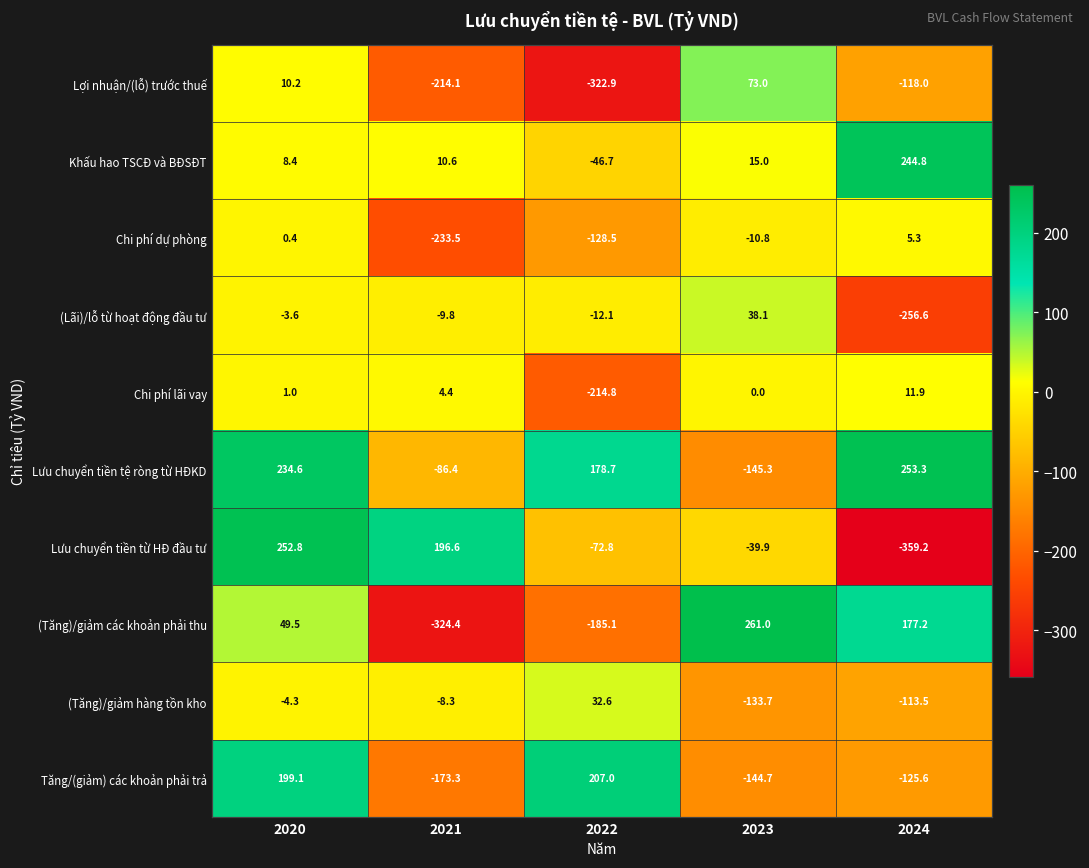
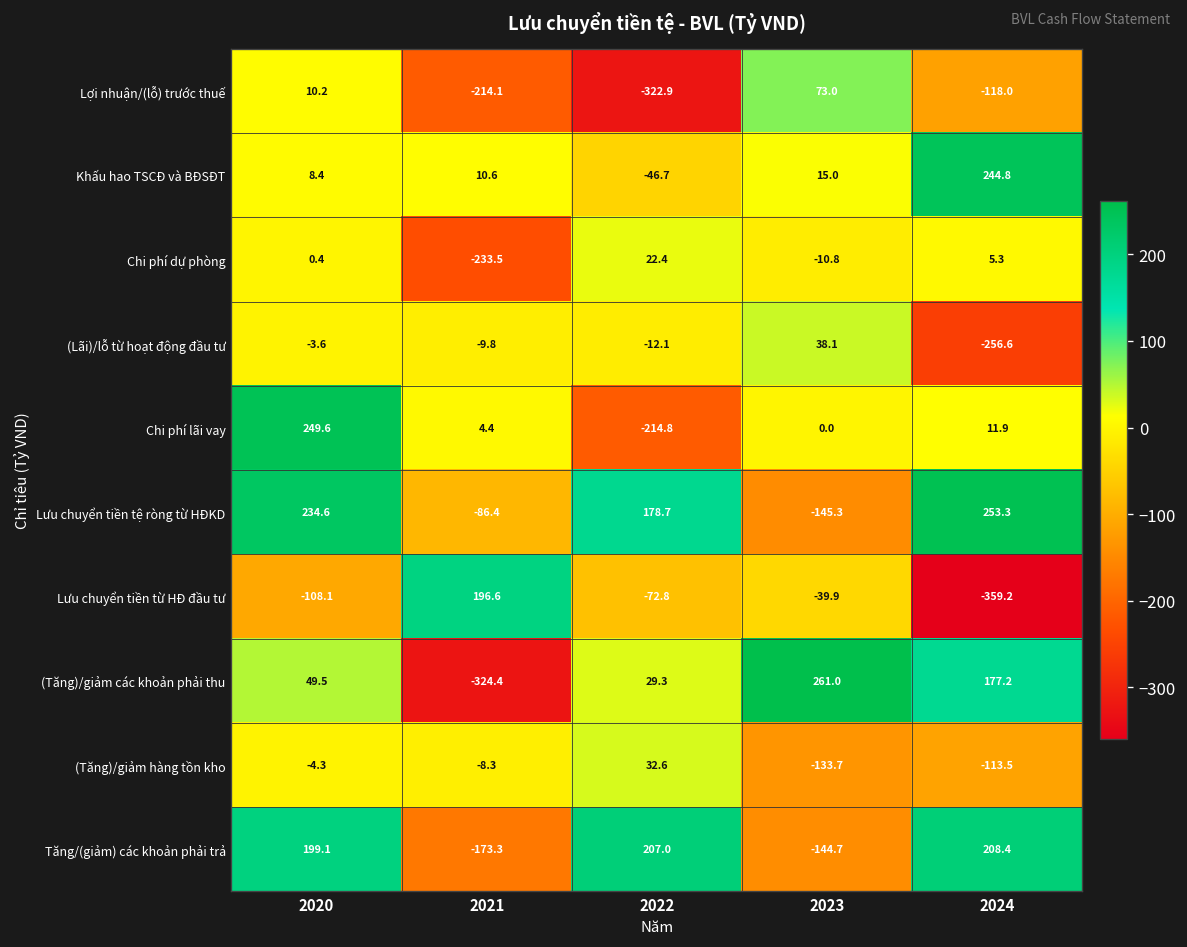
  {
    "Lợi nhuận/(lỗ) trước thuế": {
      "2020": 10.2,
      "2021": -214.1,
      "2022": -322.9,
      "2023": 73.0,
      "2024": -118.0
    },
    "Khấu hao TSCĐ và BĐSĐT": {
      "2020": 8.4,
      "2021": 10.6,
      "2022": -46.7,
      "2023": 15.0,
      "2024": 244.8
    },
    "Chi phí dự phòng": {
      "2020": 0.4,
      "2021": -233.5,
-     "2022": -128.5,
+     "2022": 22.4,
      "2023": -10.8,
      "2024": 5.3
    },
    "(Lãi)/lỗ từ hoạt động đầu tư": {
      "2020": -3.6,
      "2021": -9.8,
      "2022": -12.1,
      "2023": 38.1,
      "2024": -256.6
    },
    "Chi phí lãi vay": {
-     "2020": 1.0,
+     "2020": 249.6,
      "2021": 4.4,
      "2022": -214.8,
      "2023": 0.0,
      "2024": 11.9
    },
    "Lưu chuyển tiền tệ ròng từ HĐKD": {
      "2020": 234.6,
      "2021": -86.4,
      "2022": 178.7,
      "2023": -145.3,
      "2024": 253.3
    },
    "Lưu chuyển tiền từ HĐ đầu tư": {
-     "2020": 252.8,
+     "2020": -108.1,
      "2021": 196.6,
      "2022": -72.8,
      "2023": -39.9,
      "2024": -359.2
    },
    "(Tăng)/giảm các khoản phải thu": {
      "2020": 49.5,
      "2021": -324.4,
-     "2022": -185.1,
+     "2022": 29.3,
      "2023": 261.0,
      "2024": 177.2
    },
    "(Tăng)/giảm hàng tồn kho": {
      "2020": -4.3,
      "2021": -8.3,
      "2022": 32.6,
      "2023": -133.7,
      "2024": -113.5
    },
    "Tăng/(giảm) các khoản phải trả": {
      "2020": 199.1,
      "2021": -173.3,
      "2022": 207.0,
      "2023": -144.7,
-     "2024": -125.6
+     "2024": 208.4
    }
  }
